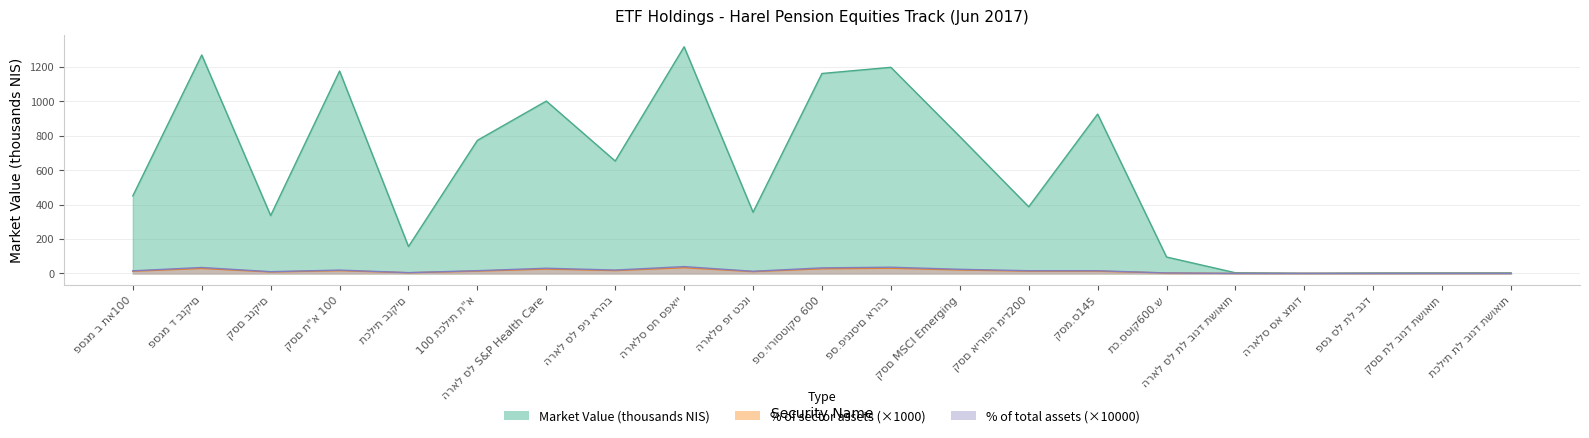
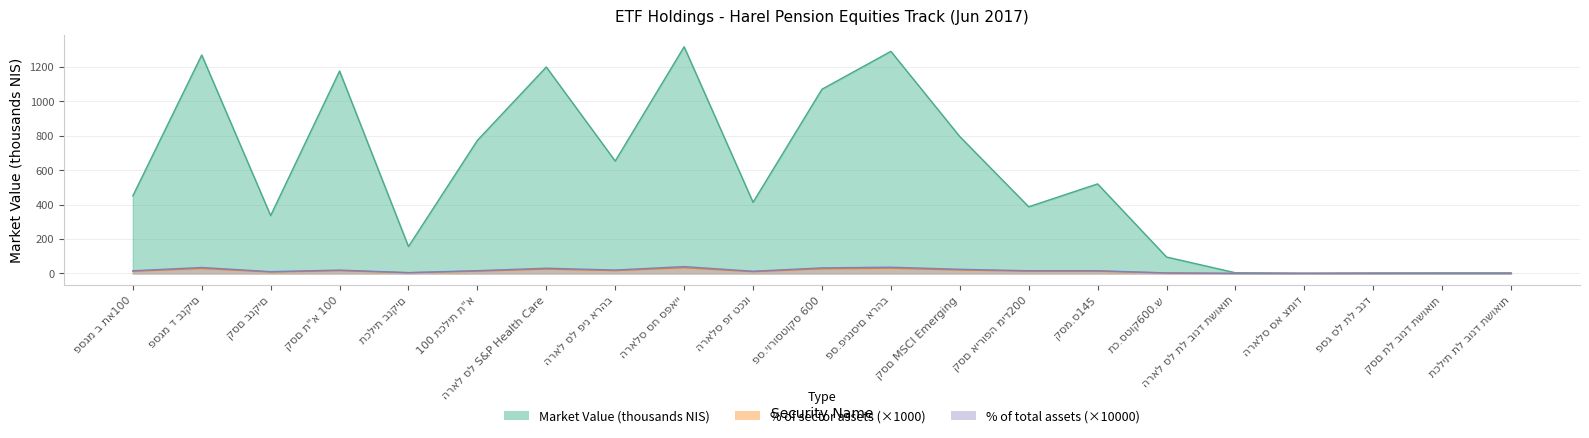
  {
    "Market Value (thousands NIS)": {
      "פסגמ ב תא100": 450,
      "פסגמ ד בנקים": 1270,
      "קסם בנקים": 340,
      "קסם ת\"א 100": 1180,
      "תכלית בנקים": 160,
      "100 תכלית ת\"א": 770,
-     "הראל סל S&P Health Care": 1000,
+     "הראל סל S&P Health Care": 1200,
      "הראל סל פינ ארהב": 650,
      "הראלס סח ספאיי": 1320,
-     "הראלס פז טכנו": 360,
-     "פס.יורוסטוקס 600": 1160,
-     "פס.פיננסים ארהב": 1200,
+     "הראלס פז טכנו": 410,
+     "פס.יורוסטוקס 600": 1070,
+     "פס.פיננסים ארהב": 1290,
      "קסם MSCI Emerging": 800,
      "קסם אירופה מיד200": 390,
-     "קסמ.ס145": 930,
+     "קסמ.ס145": 520,
      "תכ.סטוק600.ש": 100
    }
  }
